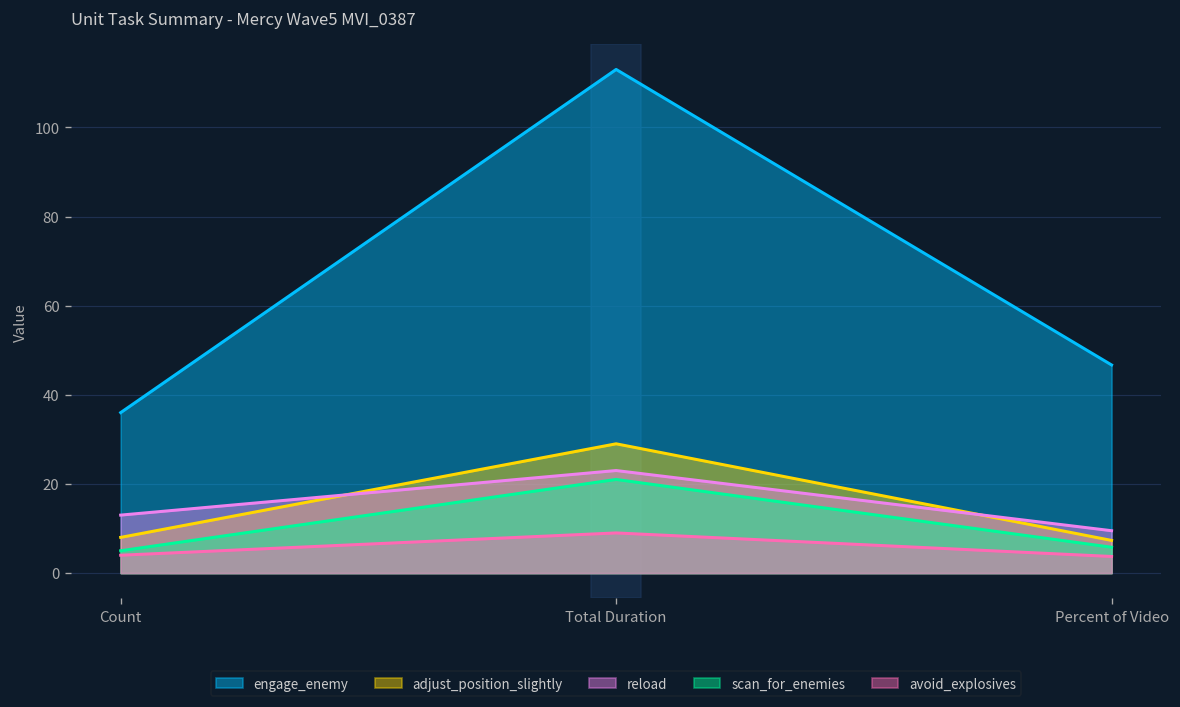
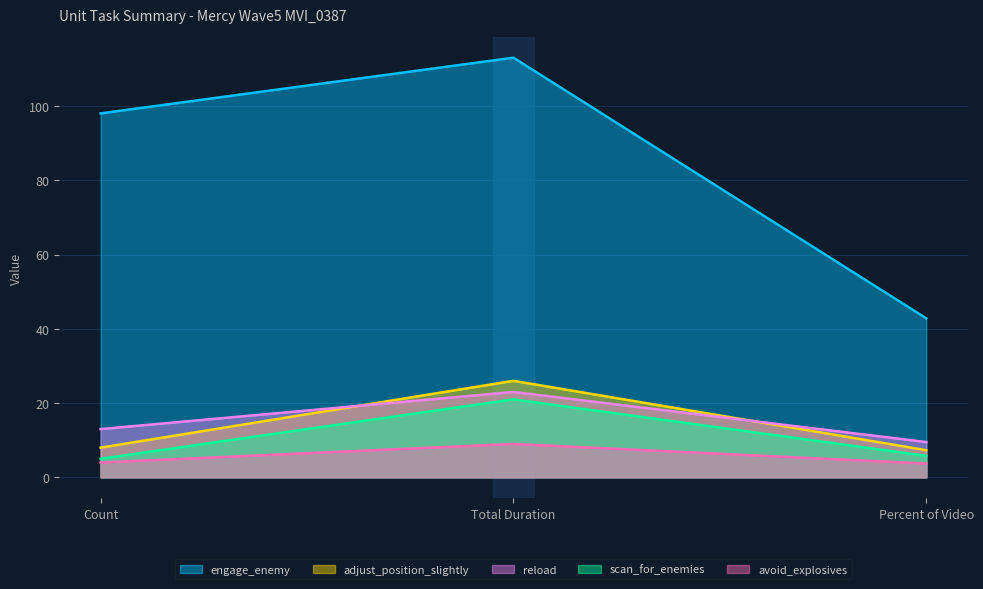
  {
    "engage_enemy": {
-     "Count": 36,
+     "Count": 98,
      "Total Duration": 113,
-     "Percent of Video": 47
+     "Percent of Video": 43
    },
    "adjust_position_slightly": {
      "Count": 8,
-     "Total Duration": 29,
+     "Total Duration": 26,
      "Percent of Video": 7
    },
    "scan_for_enemies": {
      "Count": 5,
      "Total Duration": 21,
      "Percent of Video": 6
    }
  }
